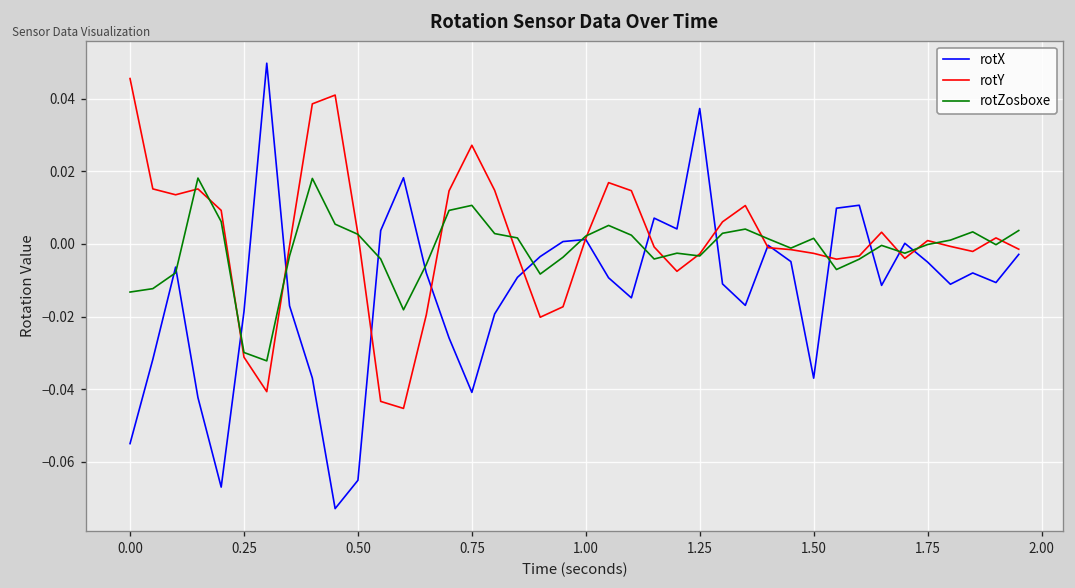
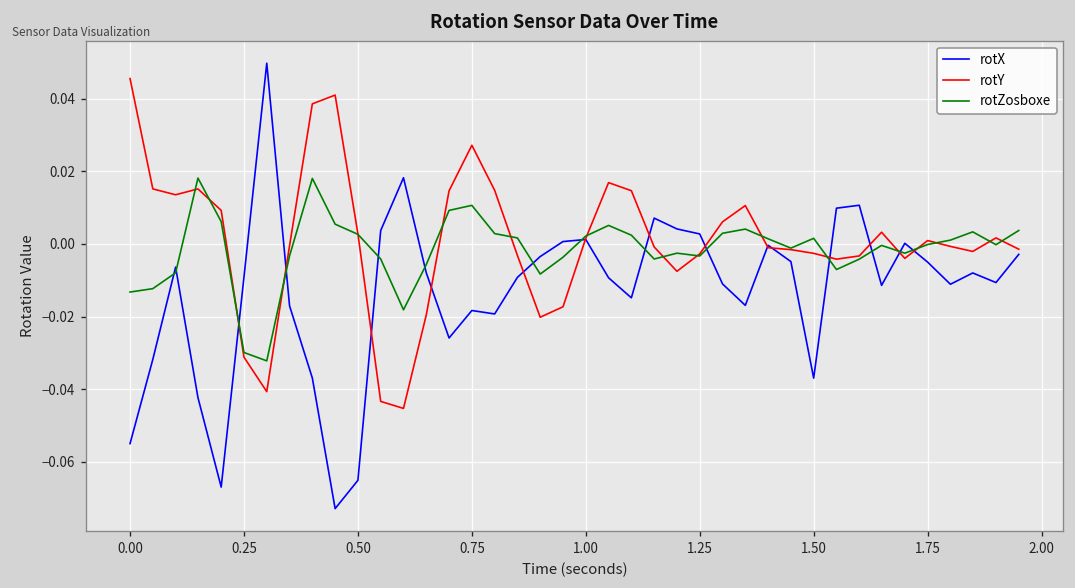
  {
    "rotX": {
      "0.00": -0.055,
-     "0.25": -0.019,
+     "0.25": -0.009,
      "0.50": -0.065,
-     "0.75": -0.041,
-     "1.25": 0.037,
+     "0.75": -0.018,
+     "1.25": 0.003,
      "1.50": -0.037,
      "1.75": -0.005
    },
    "rotY": {
      "0.00": 0.046,
      "0.25": -0.031,
      "0.75": 0.027,
      "1.50": -0.003,
      "1.75": 0.001
    },
    "rotZosboxe": {
      "0.00": -0.013,
      "0.25": -0.030,
      "0.75": 0.011,
      "1.50": 0.002,
      "1.75": 0.000
    }
  }
